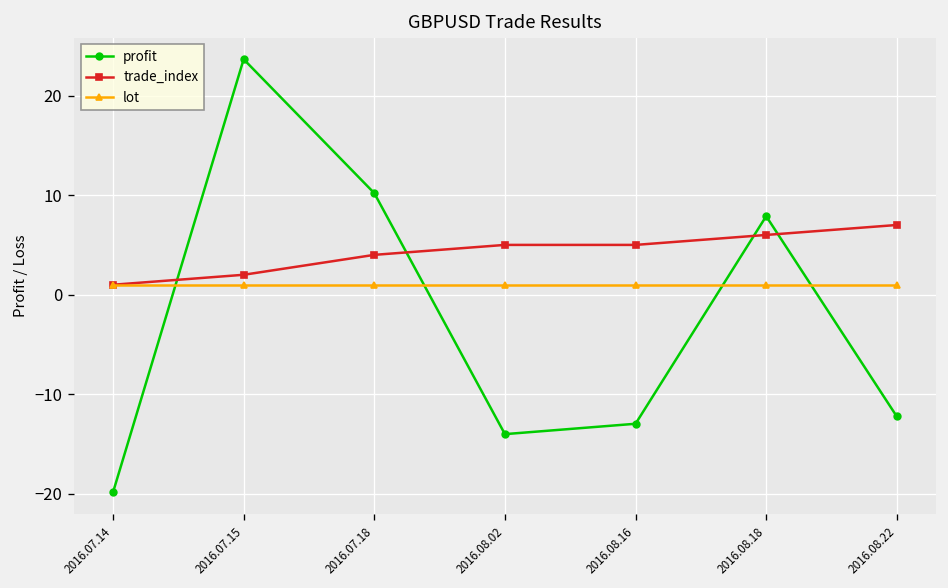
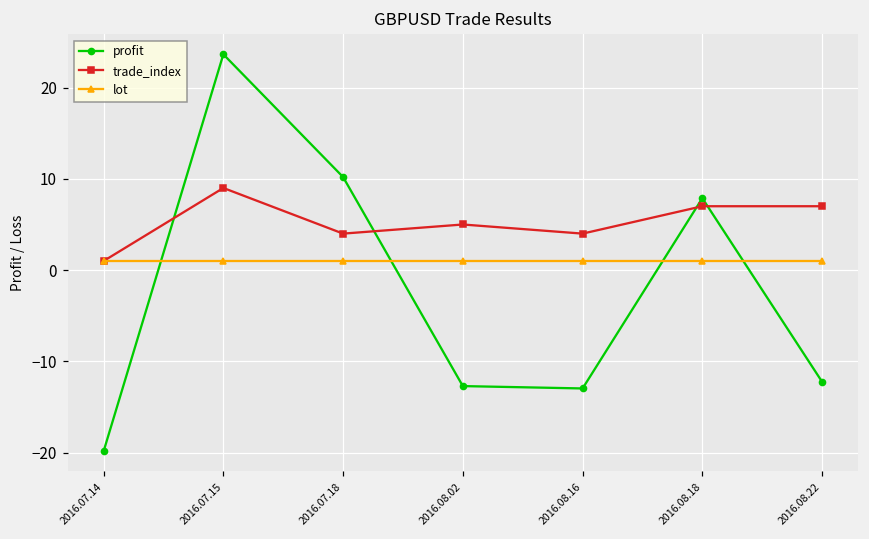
  {
    "profit": {
      "2016.07.14": -20,
      "2016.07.15": 24,
      "2016.07.18": 10,
-     "2016.08.02": -14,
+     "2016.08.02": -13,
      "2016.08.16": -13,
      "2016.08.18": 8,
      "2016.08.22": -12
    },
    "trade_index": {
-     "2016.07.15": 2,
+     "2016.07.15": 9,
      "2016.07.18": 4,
      "2016.08.02": 5,
-     "2016.08.16": 5,
-     "2016.08.18": 6,
+     "2016.08.16": 4,
+     "2016.08.18": 7,
      "2016.08.22": 7
    },
    "lot": {
      "2016.07.15": 1,
      "2016.07.18": 1,
      "2016.08.02": 1,
      "2016.08.16": 1,
      "2016.08.18": 1,
      "2016.08.22": 1
    }
  }
